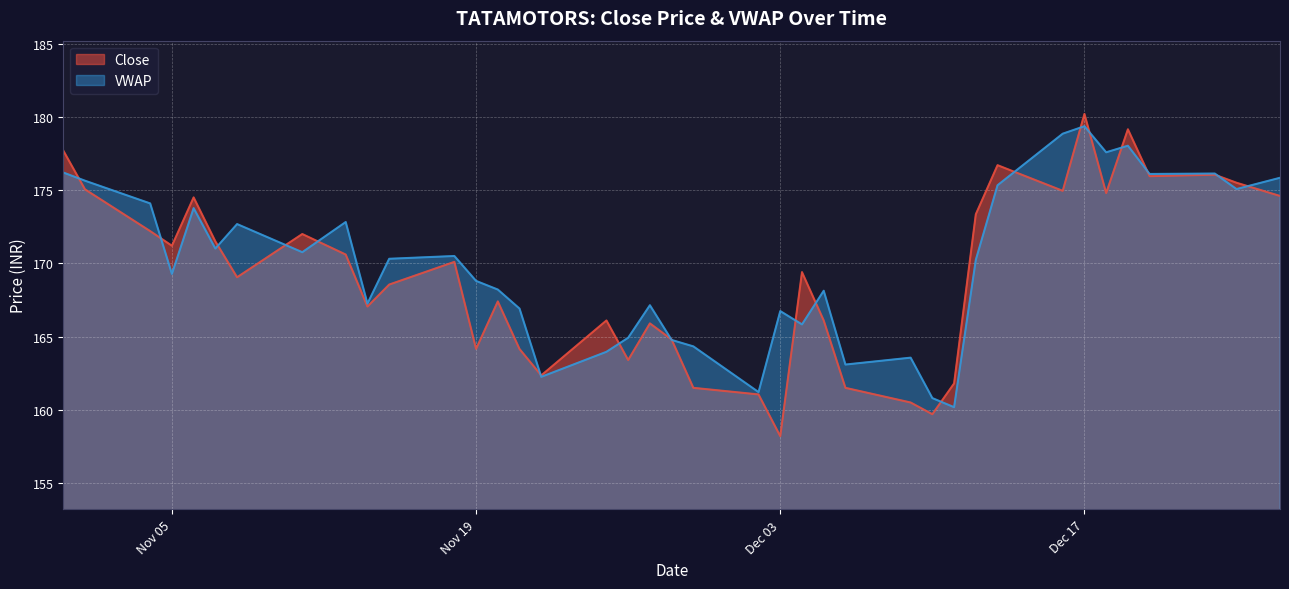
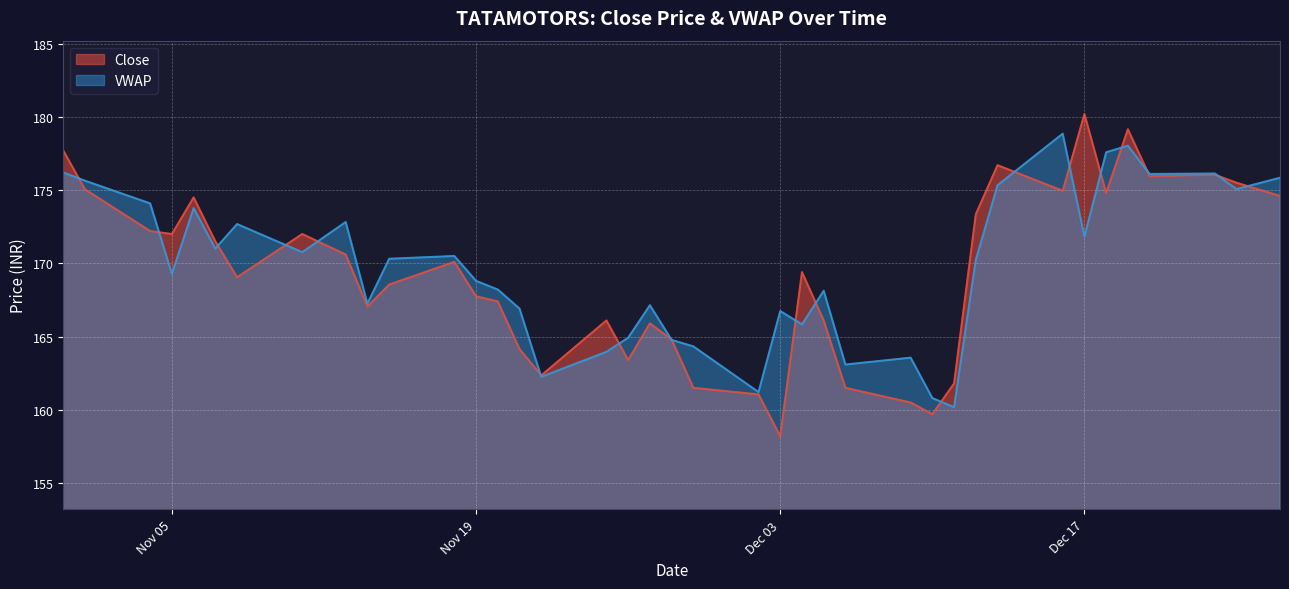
  {
    "Close": {
-     "Nov 05": 171.2,
-     "Nov 19": 164.2,
+     "Nov 05": 172.0,
+     "Nov 19": 167.8,
      "Dec 03": 158.2,
      "Dec 17": 180.2
    },
    "VWAP": {
      "Nov 05": 169.3,
      "Nov 19": 168.8,
      "Dec 03": 166.7,
-     "Dec 17": 179.4
+     "Dec 17": 171.8
    }
  }
